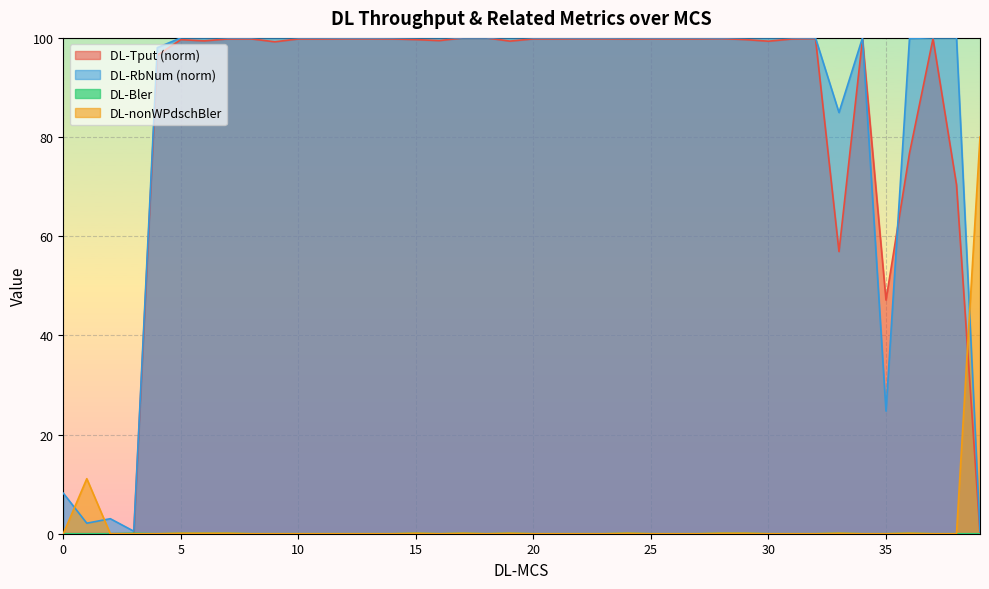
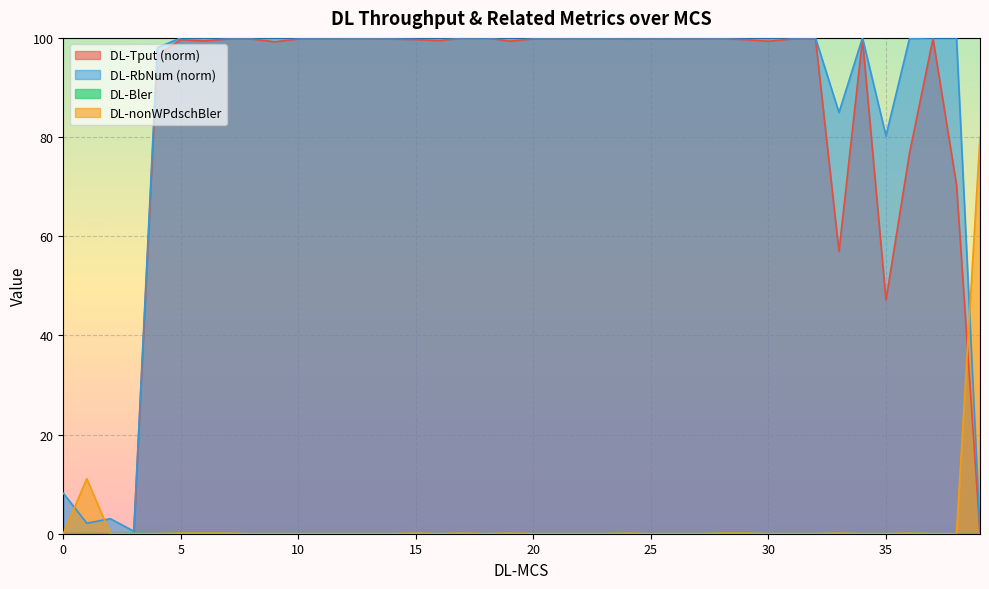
  {
    "DL-Tput (norm)": {
      "30": 99,
      "35": 47
    },
    "DL-RbNum (norm)": {
      "0": 8,
      "30": 100,
-     "35": 25
+     "35": 80
    }
  }
